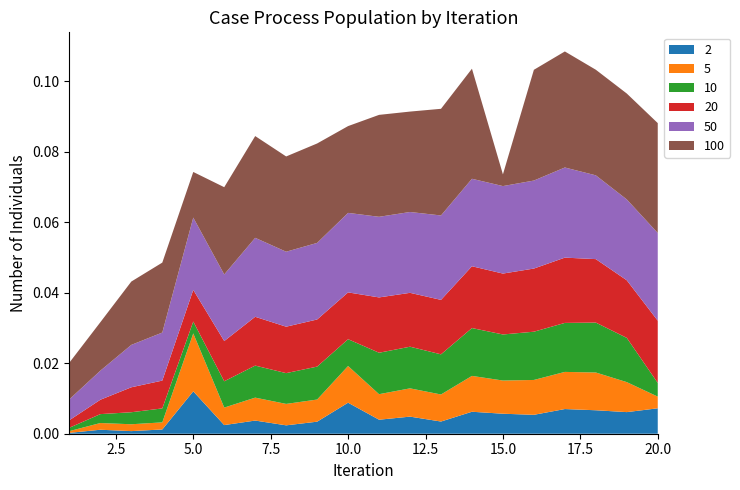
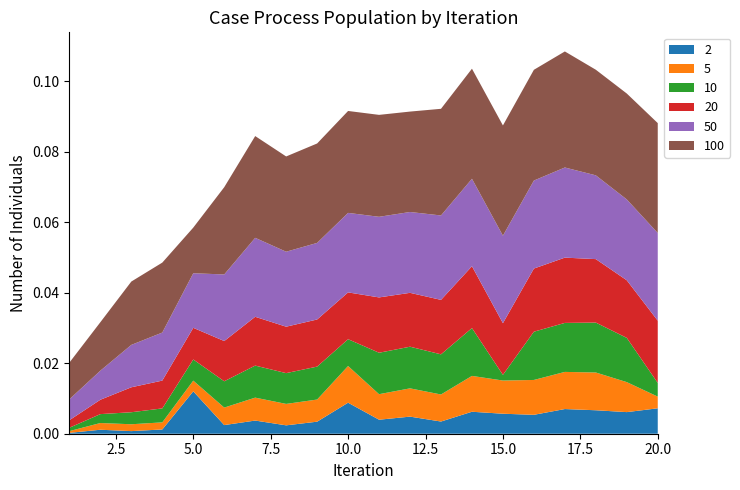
  {
    "5": {
-     "5.0": 0.016
+     "5.0": 0.003
    },
    "10": {
-     "5.0": 0.003,
-     "15.0": 0.013
+     "5.0": 0.006,
+     "15.0": 0.002
    },
    "20": {
-     "15.0": 0.017
+     "15.0": 0.015
    },
    "50": {
-     "5.0": 0.021
+     "5.0": 0.015
    },
    "100": {
      "5.0": 0.013,
-     "10.0": 0.025,
-     "15.0": 0.003,
+     "10.0": 0.029,
+     "15.0": 0.031,
      "20.0": 0.031
    }
  }
